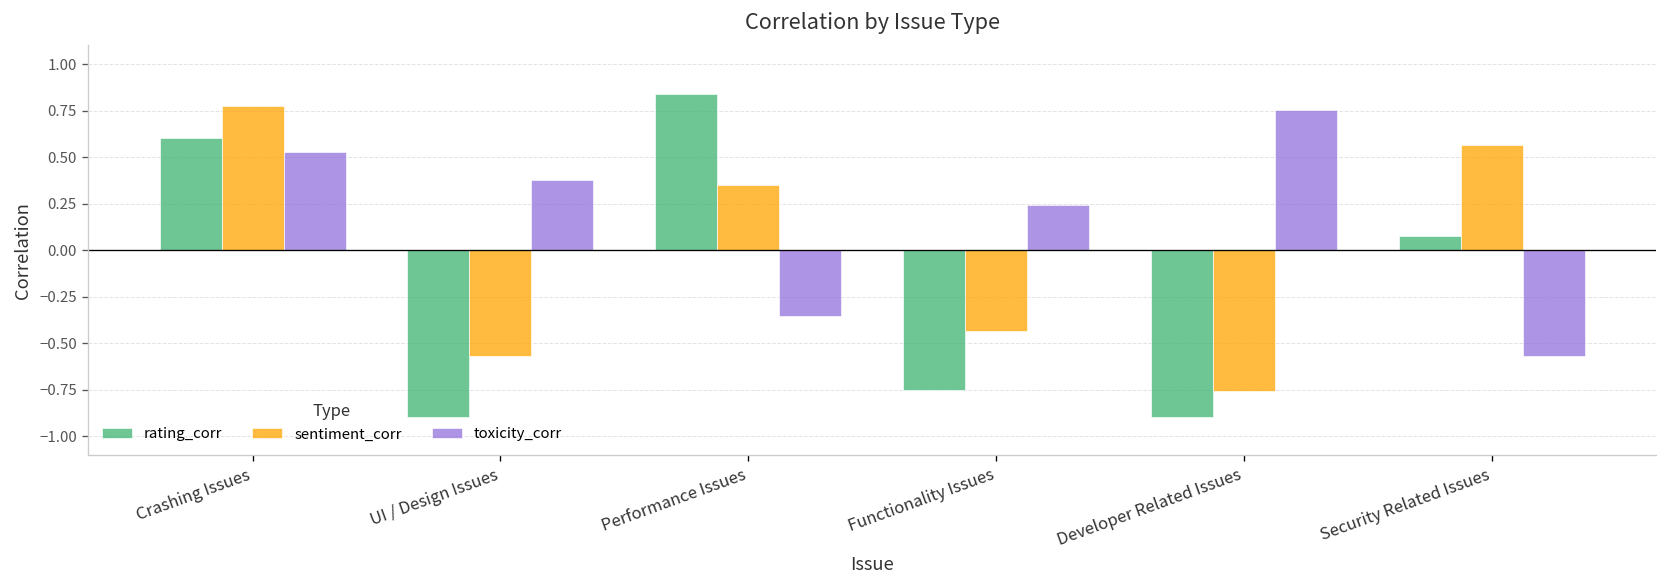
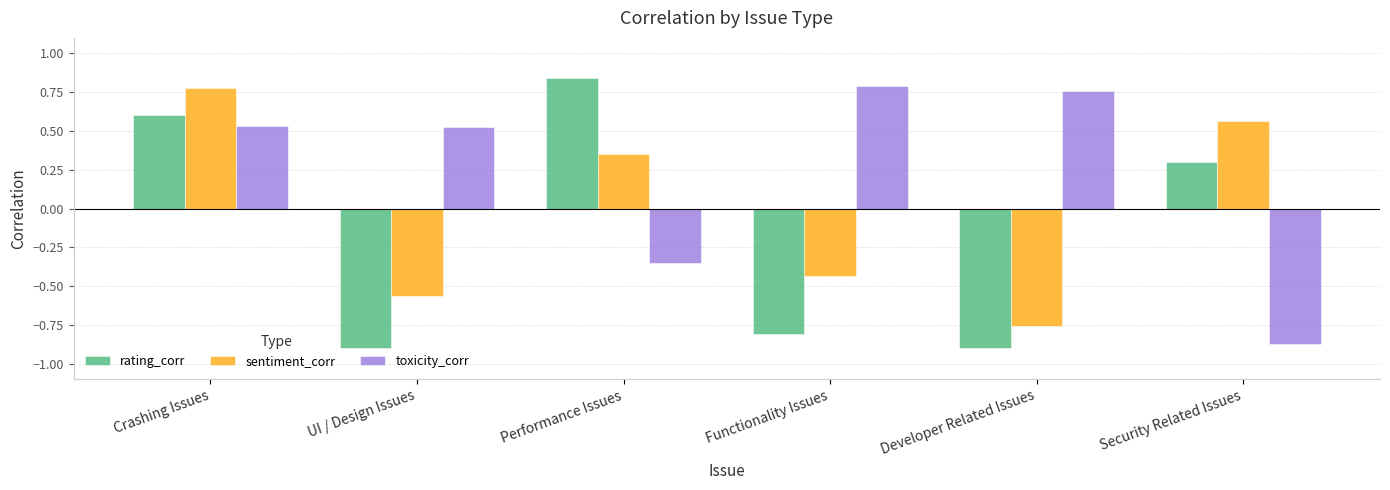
  {
    "rating_corr": {
      "Crashing Issues": 0.60,
      "UI / Design Issues": -0.90,
      "Performance Issues": 0.84,
-     "Functionality Issues": -0.75,
+     "Functionality Issues": -0.81,
      "Developer Related Issues": -0.90,
-     "Security Related Issues": 0.07
+     "Security Related Issues": 0.30
    },
    "sentiment_corr": {
      "Crashing Issues": 0.77,
      "UI / Design Issues": -0.57,
      "Performance Issues": 0.35,
      "Functionality Issues": -0.44,
      "Developer Related Issues": -0.76,
      "Security Related Issues": 0.57
    },
    "toxicity_corr": {
      "Crashing Issues": 0.53,
-     "UI / Design Issues": 0.38,
+     "UI / Design Issues": 0.52,
      "Performance Issues": -0.35,
-     "Functionality Issues": 0.24,
+     "Functionality Issues": 0.79,
      "Developer Related Issues": 0.76,
-     "Security Related Issues": -0.57
+     "Security Related Issues": -0.87
    }
  }
